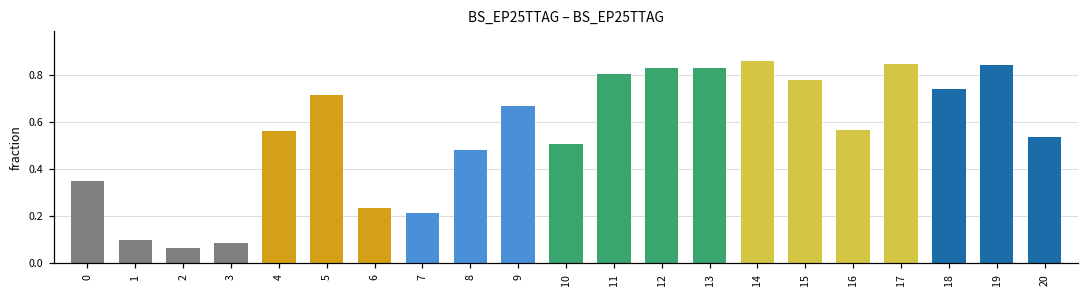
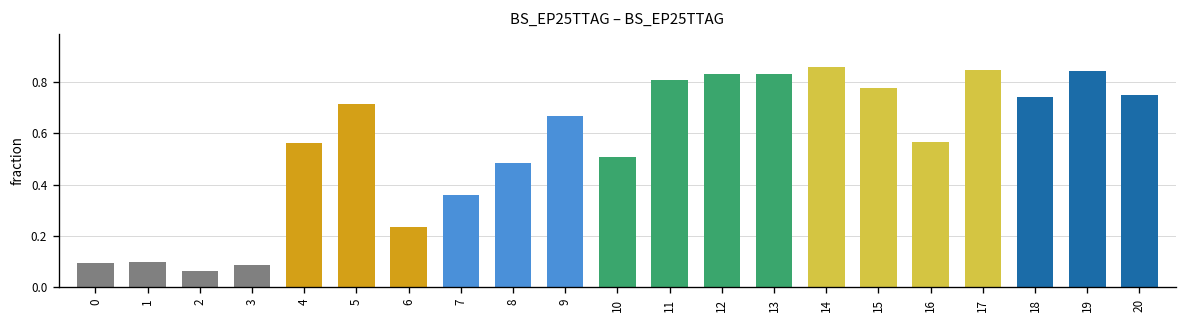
  {
-   "0": 0.35,
+   "0": 0.09,
    "1": 0.10,
    "2": 0.06,
    "3": 0.09,
    "4": 0.56,
    "5": 0.72,
    "6": 0.23,
-   "7": 0.21,
+   "7": 0.36,
    "8": 0.48,
    "9": 0.67,
    "10": 0.51,
    "11": 0.81,
    "12": 0.83,
    "13": 0.83,
    "14": 0.86,
    "15": 0.78,
    "16": 0.57,
    "17": 0.85,
    "18": 0.74,
    "19": 0.84,
-   "20": 0.54
+   "20": 0.75
  }
